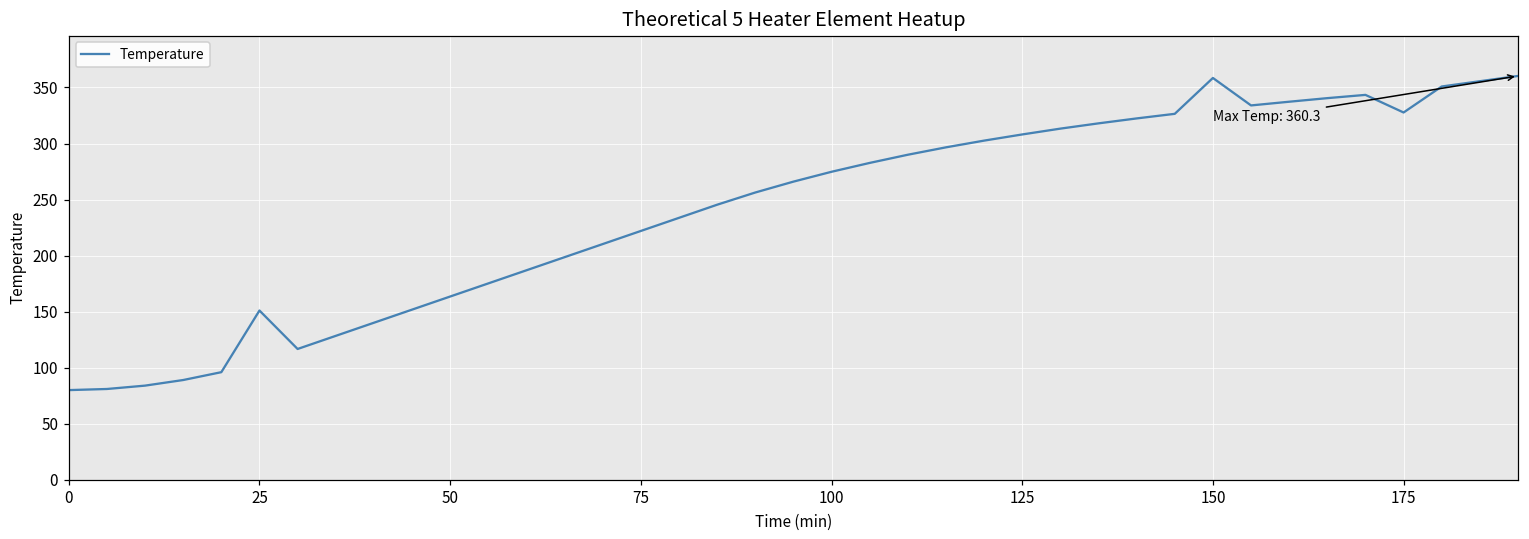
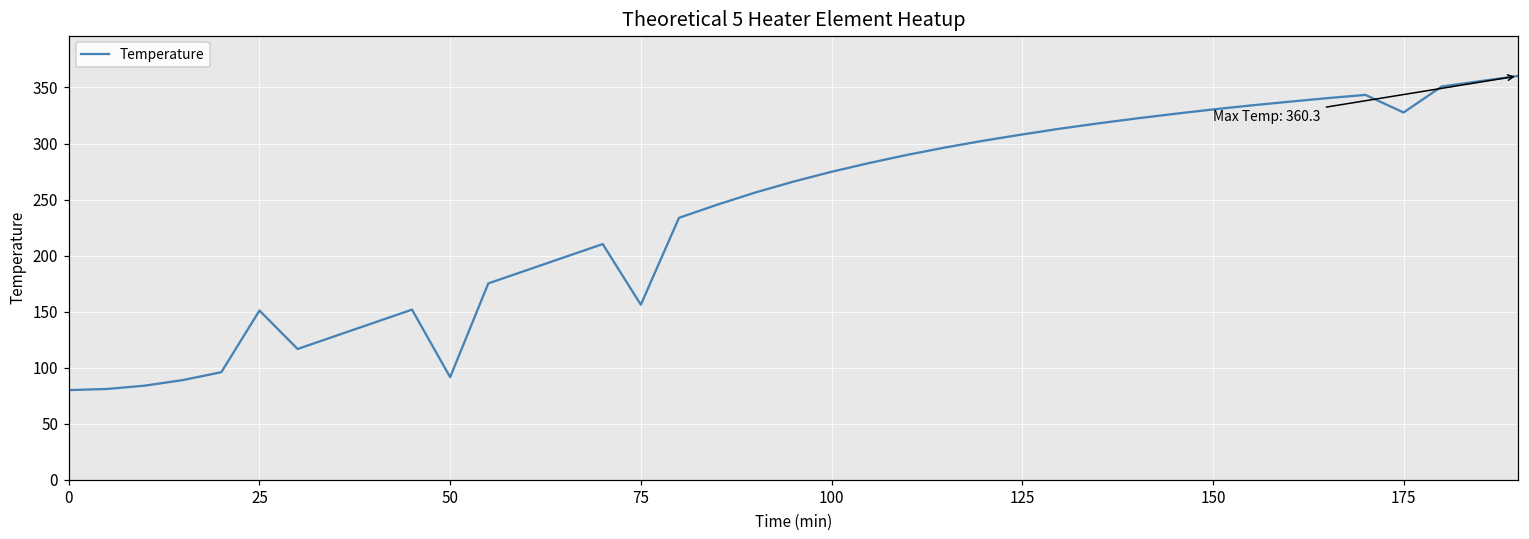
  {
    "0": 80,
    "25": 151,
-   "50": 164,
-   "75": 222,
+   "50": 92,
+   "75": 156,
    "100": 275,
    "125": 308,
-   "150": 359
+   "150": 330
  }
